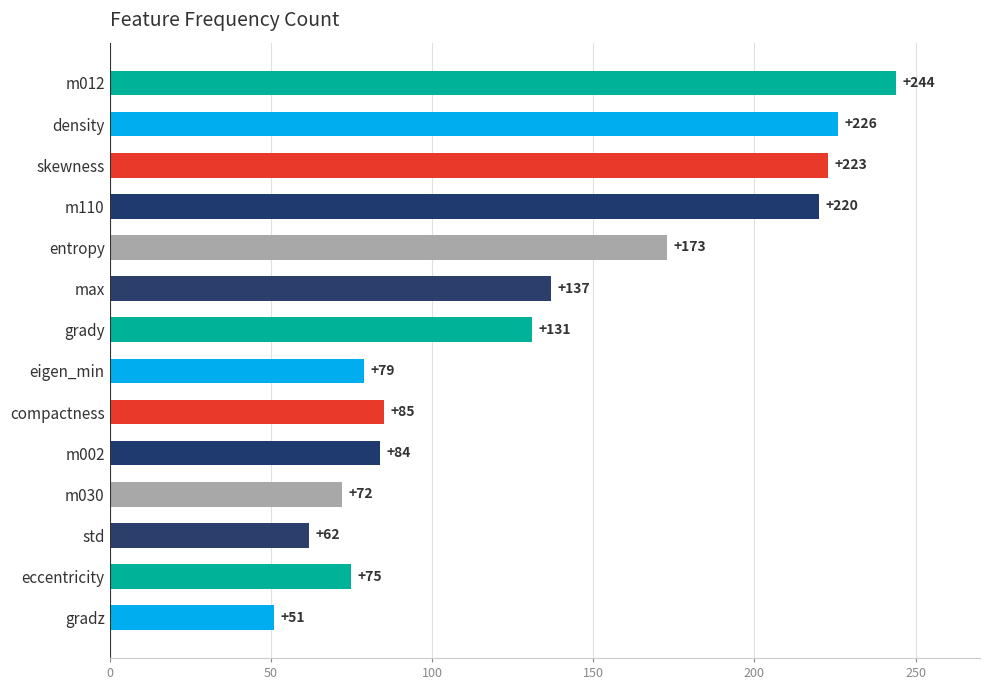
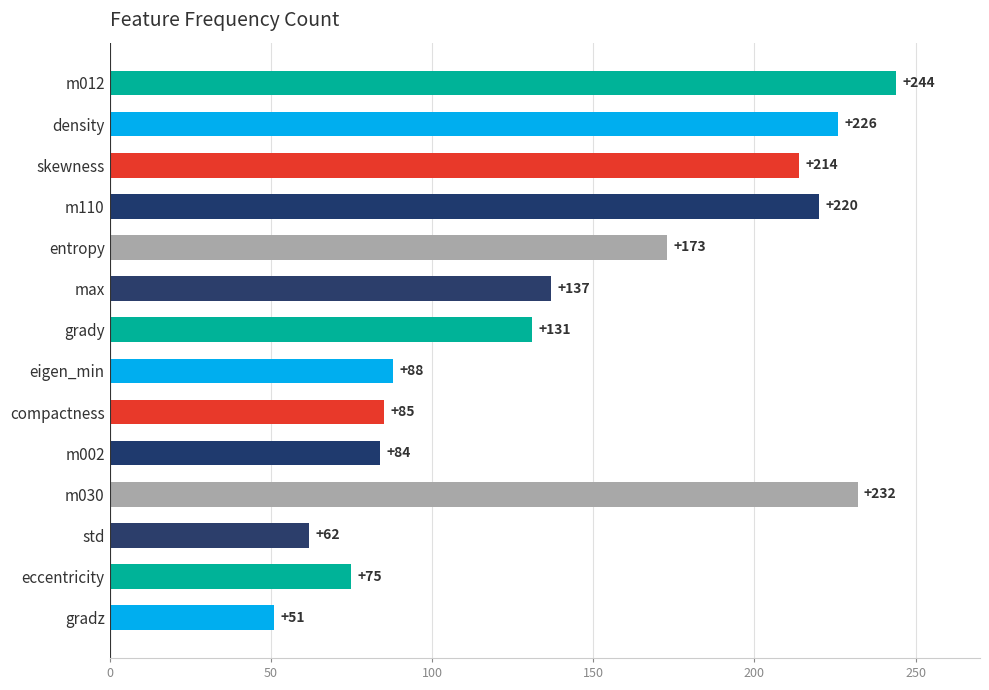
  {
    "m012": "+244",
    "density": "+226",
-   "skewness": "+223",
+   "skewness": "+214",
    "m110": "+220",
    "entropy": "+173",
    "max": "+137",
    "grady": "+131",
-   "eigen_min": "+79",
+   "eigen_min": "+88",
    "compactness": "+85",
    "m002": "+84",
-   "m030": "+72",
+   "m030": "+232",
    "std": "+62",
    "eccentricity": "+75",
    "gradz": "+51"
  }
